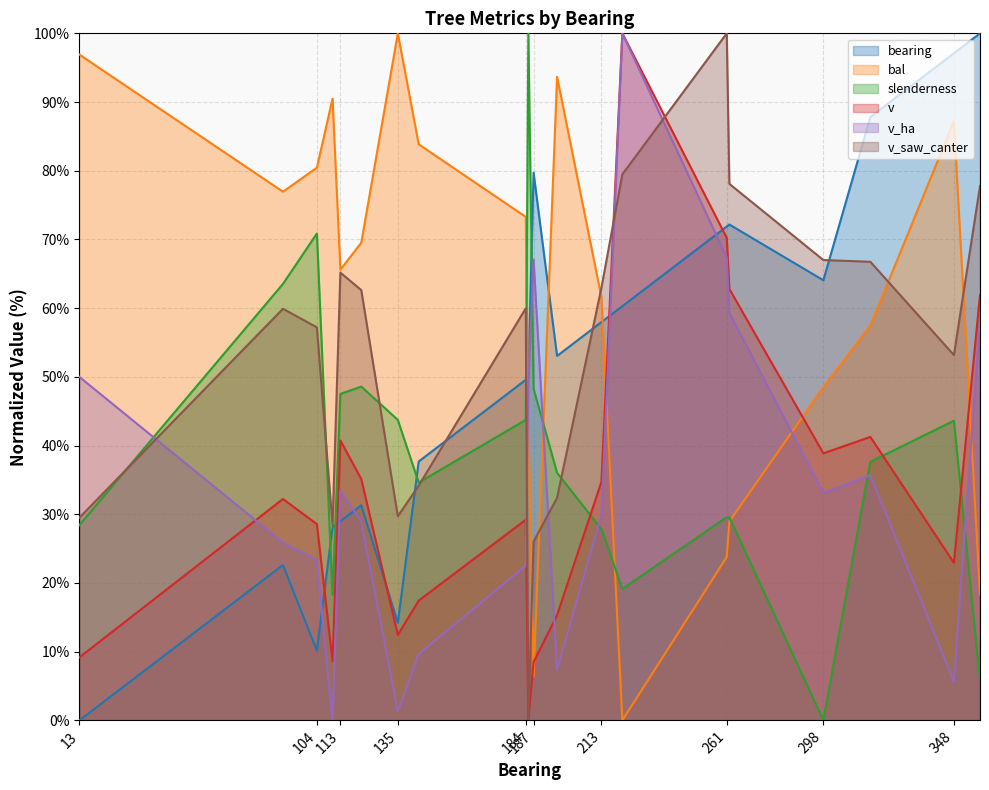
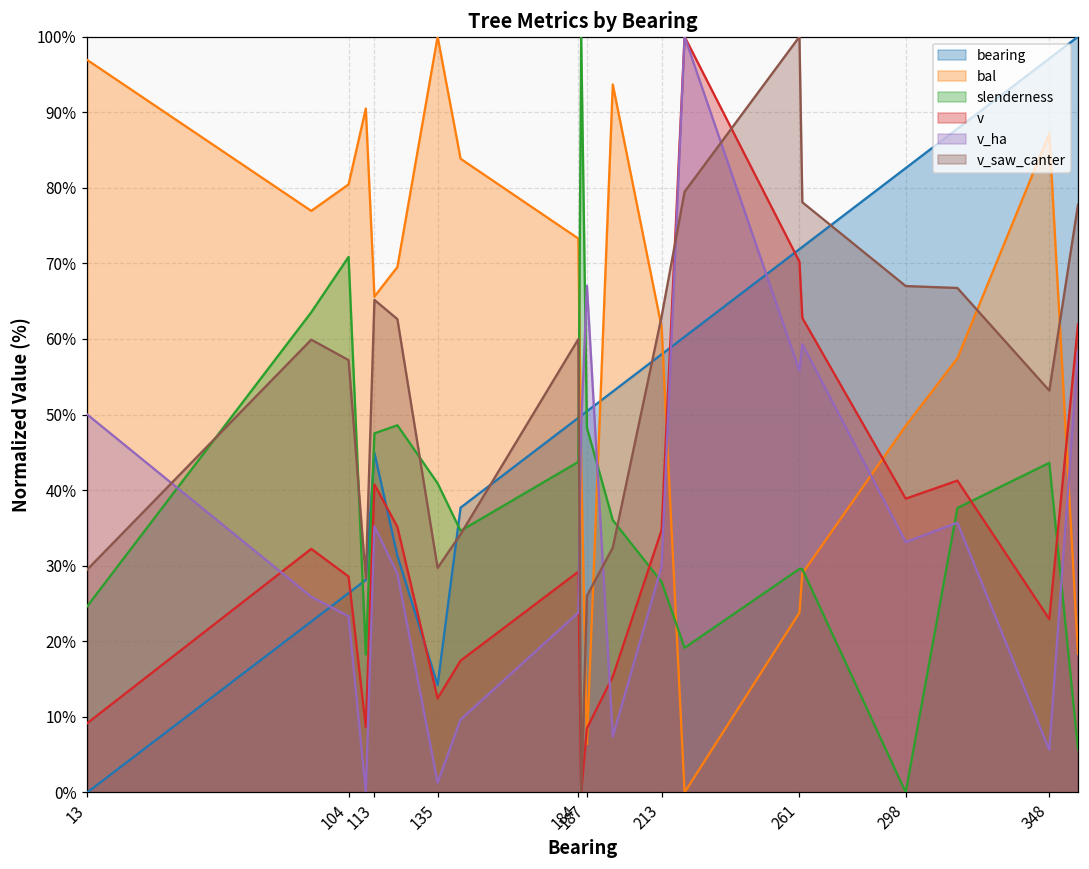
  {
    "bearing": {
      "13": "0%",
-     "104": "10%",
-     "113": "29%",
+     "104": "26%",
+     "113": "45%",
      "135": "14%",
      "184": "50%",
-     "187": "80%",
+     "187": "50%",
      "213": "58%",
      "261": "72%",
-     "298": "64%"
+     "298": "83%"
    },
    "slenderness": {
-     "13": "28%",
+     "13": "25%",
      "104": "71%",
      "113": "48%",
-     "135": "44%",
+     "135": "41%",
      "184": "44%",
      "187": "48%",
      "213": "28%",
      "261": "30%",
      "298": "0%",
      "348": "44%"
    },
    "v_ha": {
      "13": "50%",
      "104": "23%",
-     "113": "33%",
+     "113": "35%",
      "135": "1%",
-     "184": "23%",
+     "184": "24%",
      "187": "67%",
      "213": "30%",
-     "261": "67%",
+     "261": "56%",
      "298": "33%",
      "348": "6%"
    }
  }
